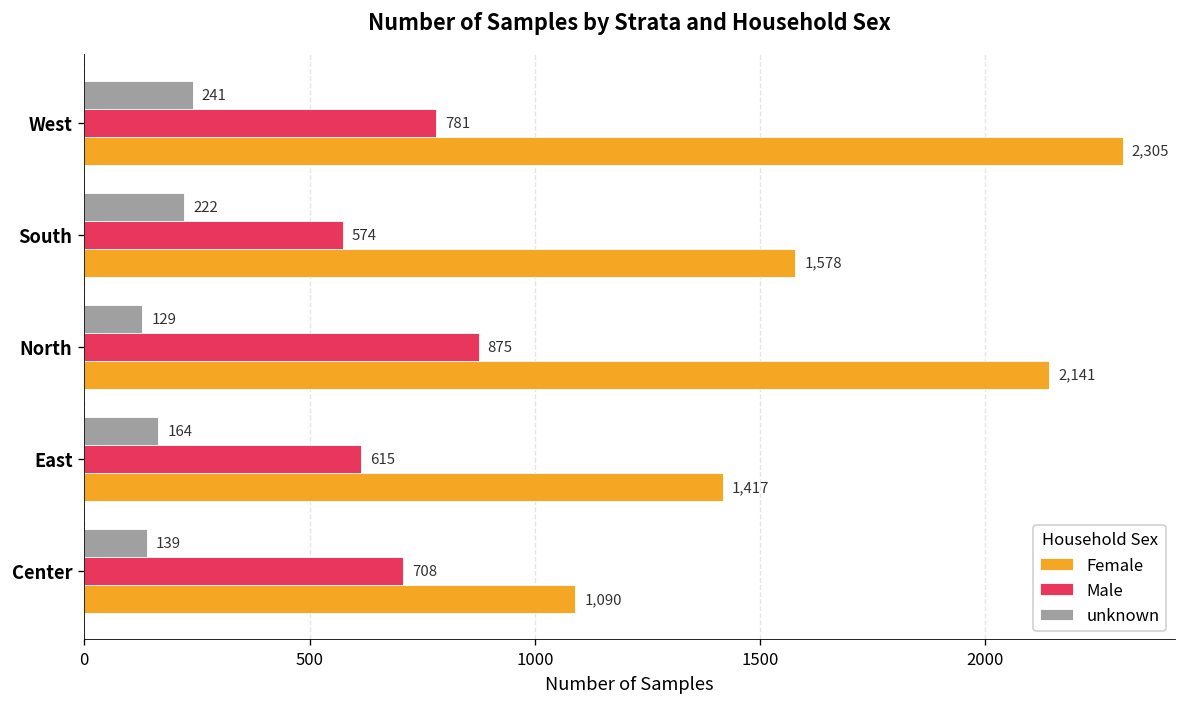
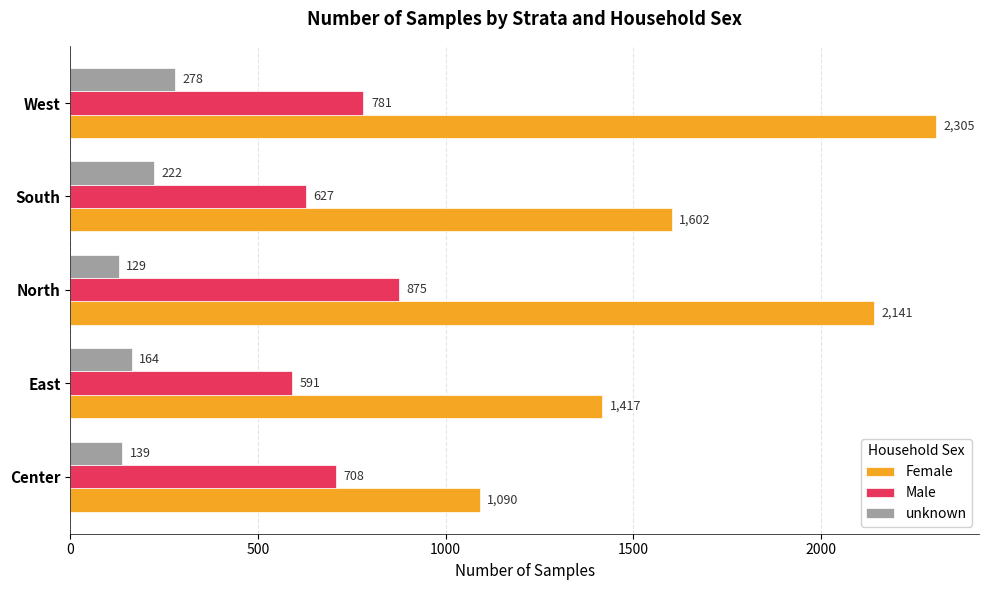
  {
    "Female": {
      "West": "2,305",
-     "South": "1,578",
+     "South": "1,602",
      "North": "2,141",
      "East": "1,417",
      "Center": "1,090"
    },
    "Male": {
      "West": "781",
-     "South": "574",
+     "South": "627",
      "North": "875",
-     "East": "615",
+     "East": "591",
      "Center": "708"
    },
    "unknown": {
-     "West": "241",
+     "West": "278",
      "South": "222",
      "North": "129",
      "East": "164",
      "Center": "139"
    }
  }
